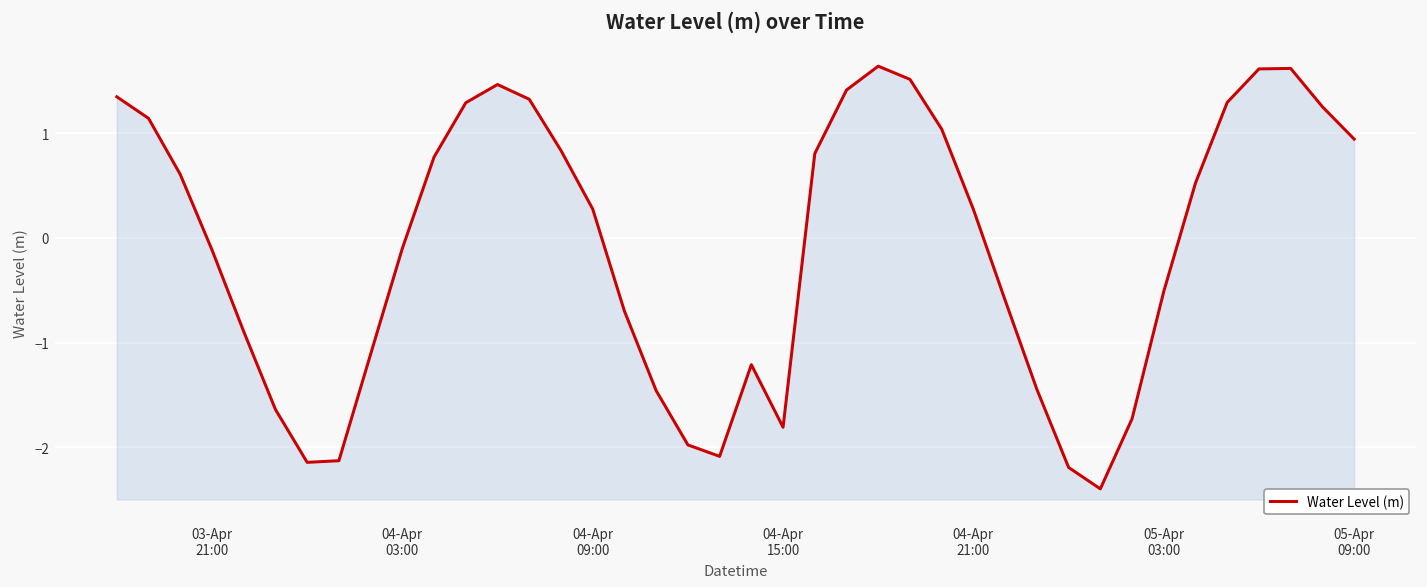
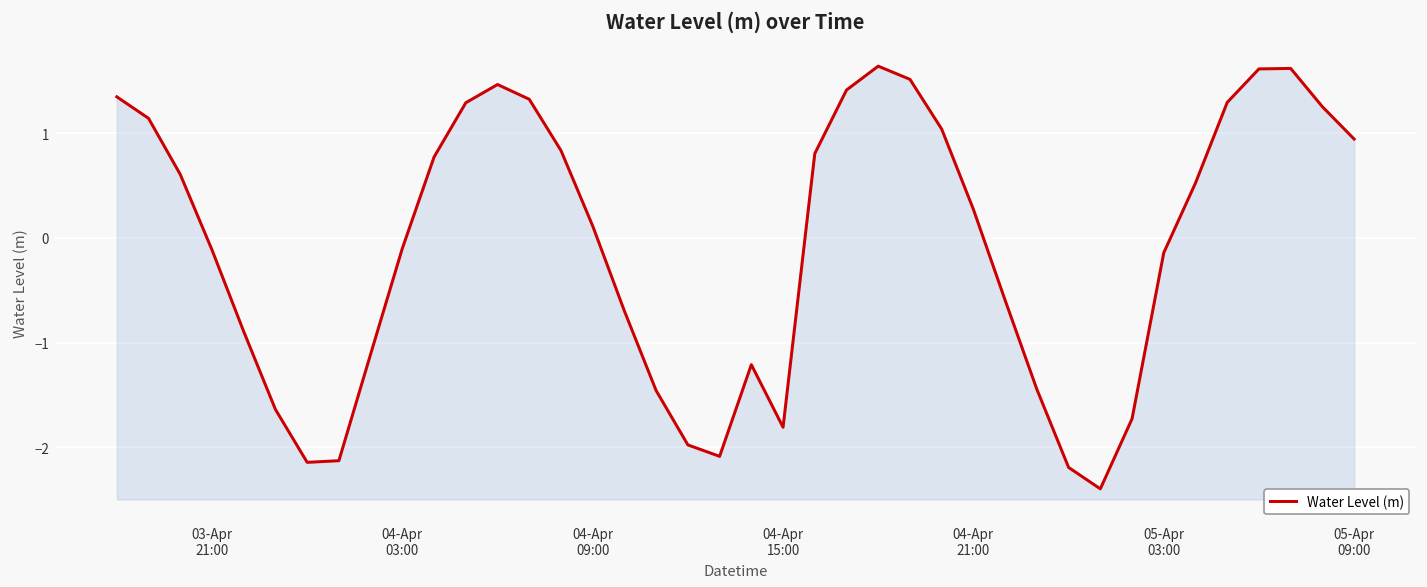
  {
    "03-Apr 21:00": -0.1,
    "04-Apr 03:00": -0.1,
-   "04-Apr 09:00": 0.3,
+   "04-Apr 09:00": 0.1,
    "04-Apr 15:00": -1.8,
    "04-Apr 21:00": 0.3,
-   "05-Apr 03:00": -0.5,
+   "05-Apr 03:00": -0.1,
    "05-Apr 09:00": 0.9
  }
